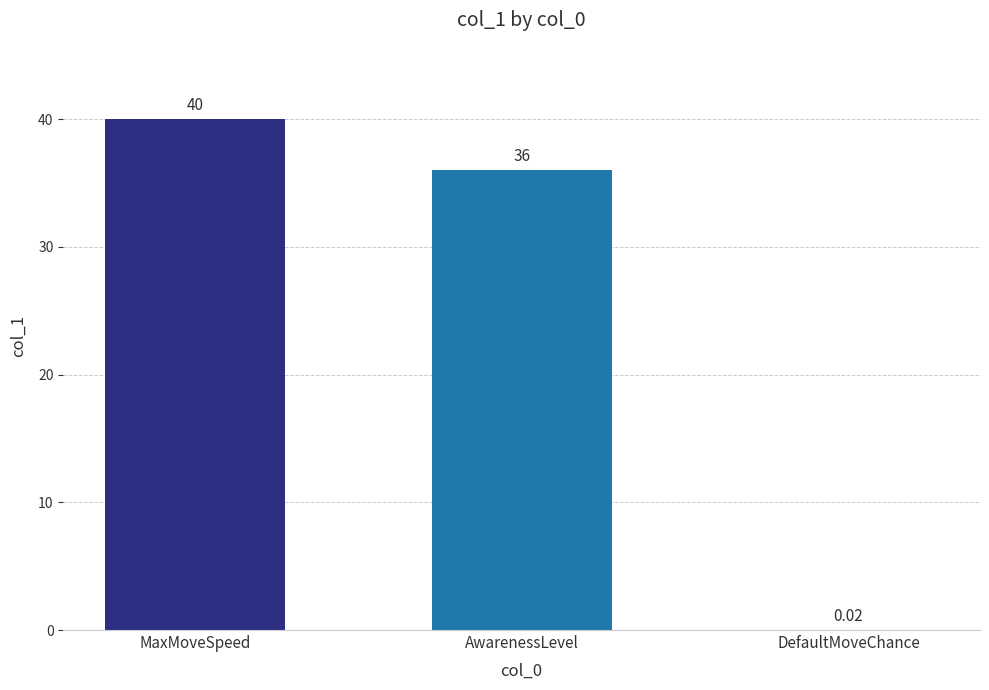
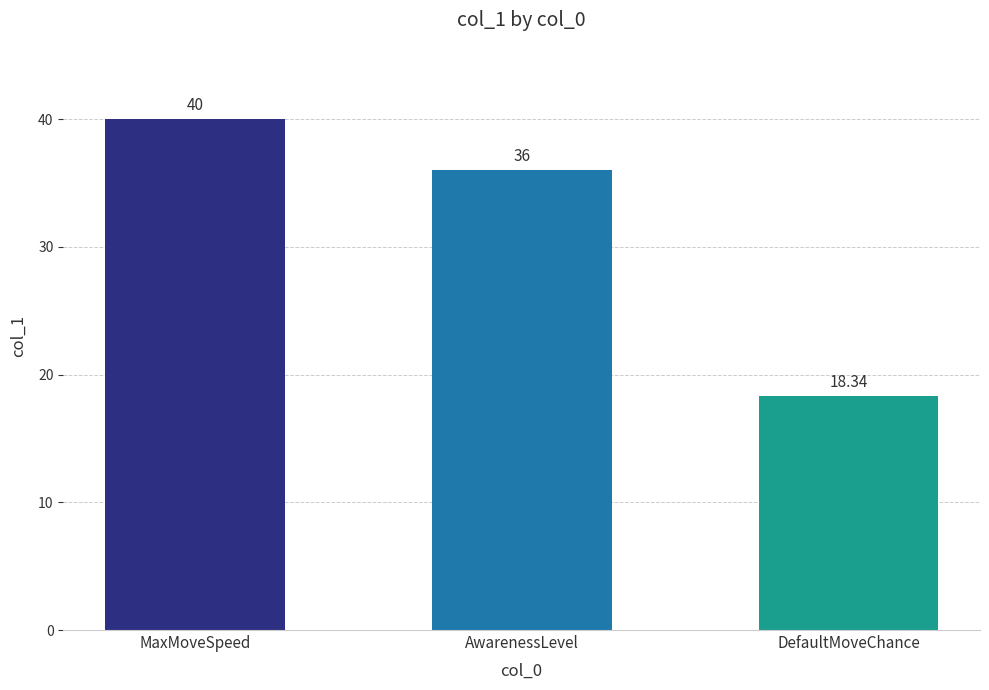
  {
    "MaxMoveSpeed": 40,
    "AwarenessLevel": 36,
-   "DefaultMoveChance": 0.02
+   "DefaultMoveChance": 18.34
  }
